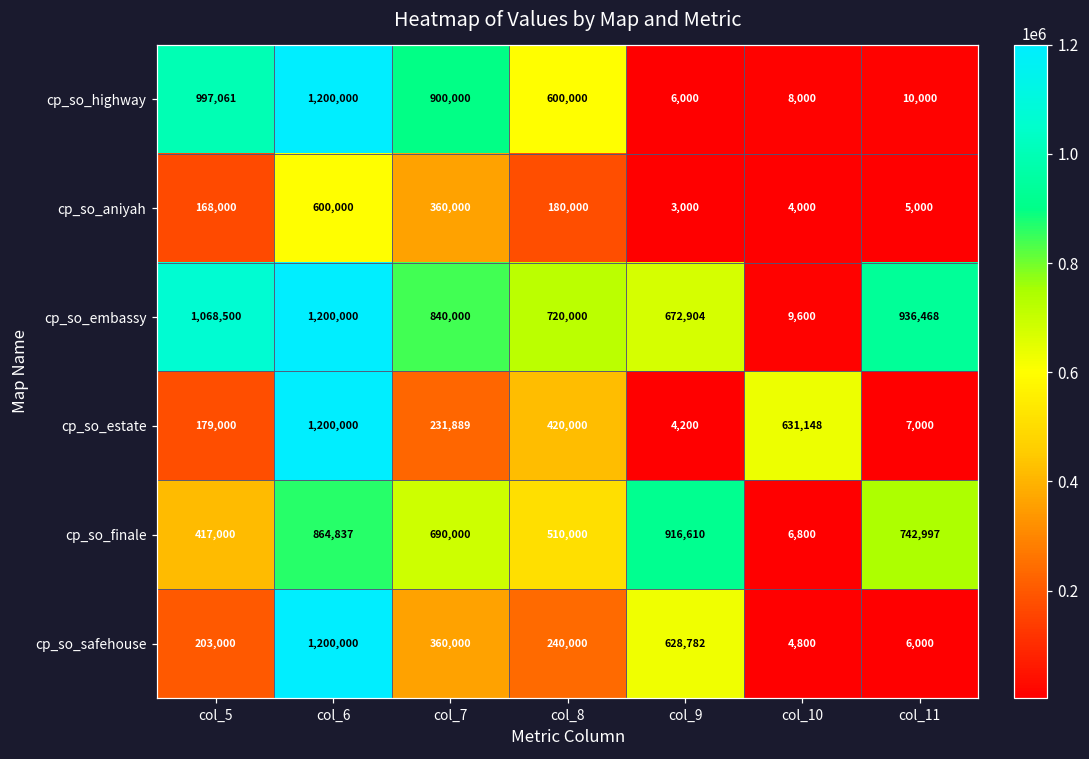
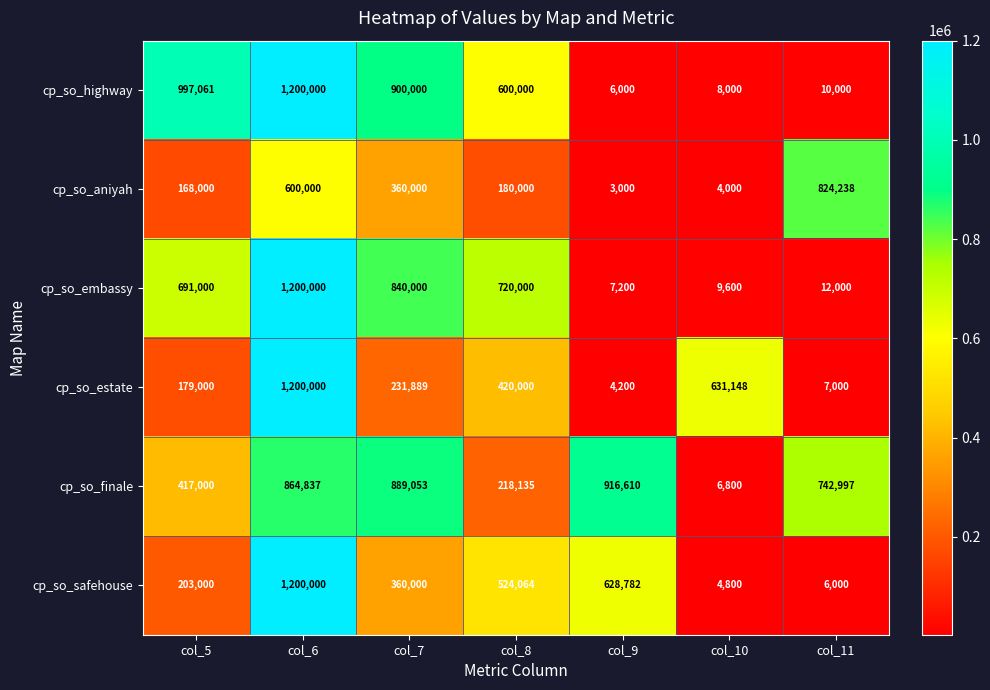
  {
    "cp_so_highway": {
      "col_5": "997,061",
      "col_6": "1,200,000",
      "col_7": "900,000",
      "col_8": "600,000",
      "col_9": "6,000",
      "col_10": "8,000",
      "col_11": "10,000"
    },
    "cp_so_aniyah": {
      "col_5": "168,000",
      "col_6": "600,000",
      "col_7": "360,000",
      "col_8": "180,000",
      "col_9": "3,000",
      "col_10": "4,000",
-     "col_11": "5,000"
+     "col_11": "824,238"
    },
    "cp_so_embassy": {
-     "col_5": "1,068,500",
+     "col_5": "691,000",
      "col_6": "1,200,000",
      "col_7": "840,000",
      "col_8": "720,000",
-     "col_9": "672,904",
+     "col_9": "7,200",
      "col_10": "9,600",
-     "col_11": "936,468"
+     "col_11": "12,000"
    },
    "cp_so_estate": {
      "col_5": "179,000",
      "col_6": "1,200,000",
      "col_7": "231,889",
      "col_8": "420,000",
      "col_9": "4,200",
      "col_10": "631,148",
      "col_11": "7,000"
    },
    "cp_so_finale": {
      "col_5": "417,000",
      "col_6": "864,837",
-     "col_7": "690,000",
-     "col_8": "510,000",
+     "col_7": "889,053",
+     "col_8": "218,135",
      "col_9": "916,610",
      "col_10": "6,800",
      "col_11": "742,997"
    },
    "cp_so_safehouse": {
      "col_5": "203,000",
      "col_6": "1,200,000",
      "col_7": "360,000",
-     "col_8": "240,000",
+     "col_8": "524,064",
      "col_9": "628,782",
      "col_10": "4,800",
      "col_11": "6,000"
    }
  }
